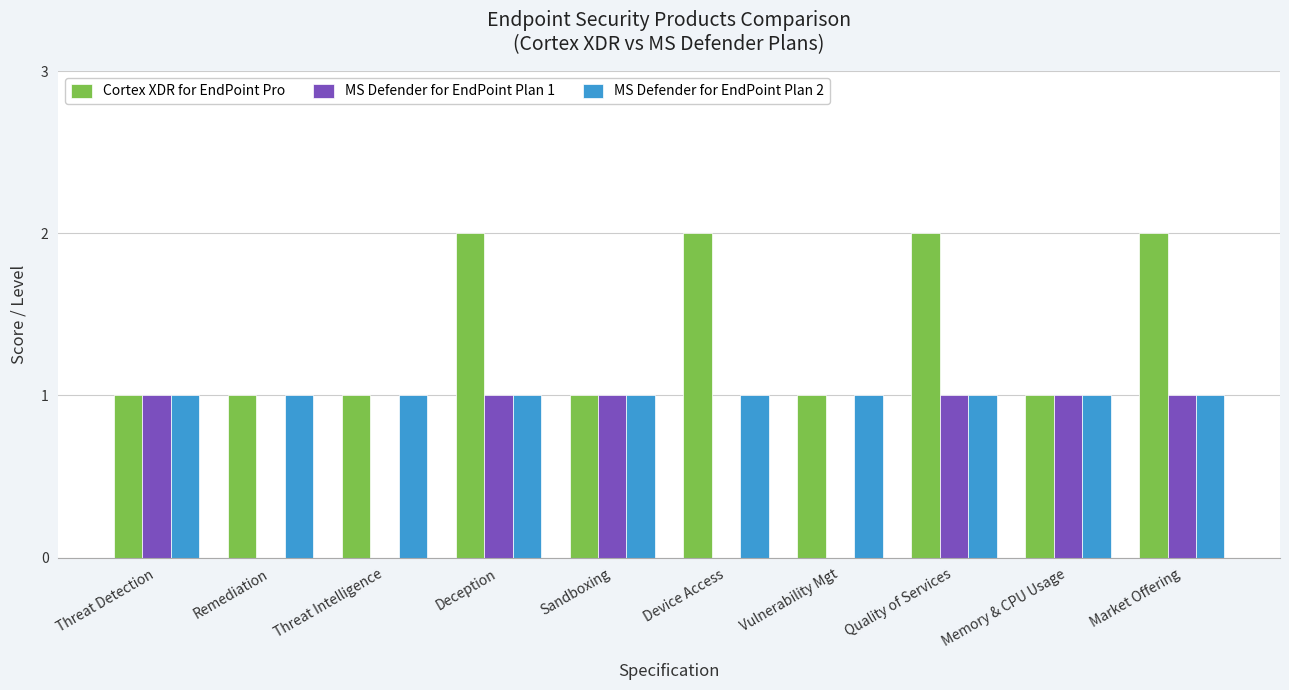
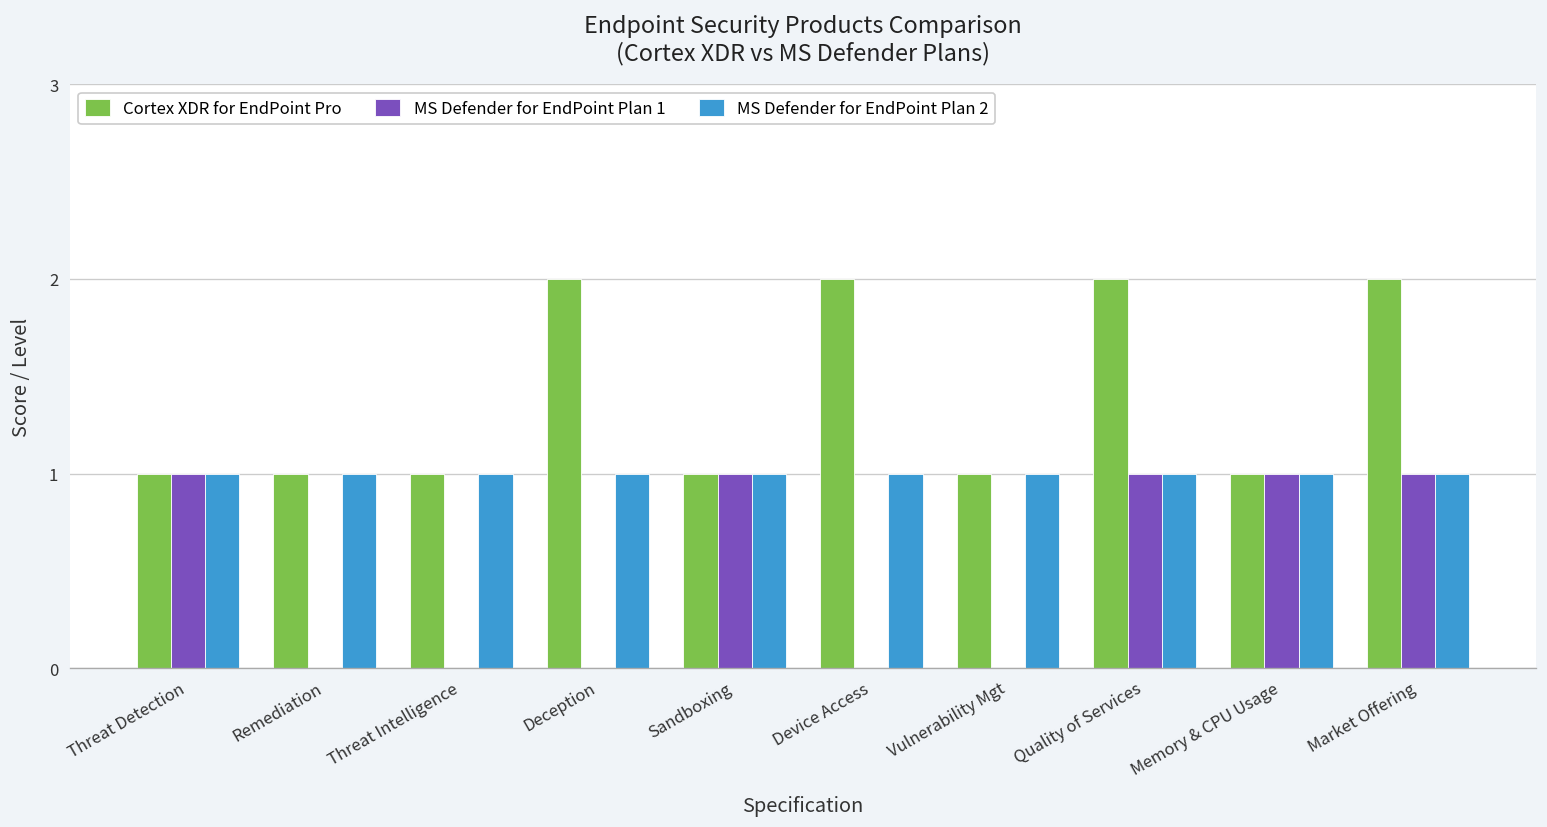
  {
    "Cortex XDR for EndPoint Pro": {
      "Threat Detection": 1,
      "Remediation": 1,
      "Threat Intelligence": 1,
      "Deception": 2,
      "Sandboxing": 1,
      "Device Access": 2,
      "Vulnerability Mgt": 1,
      "Quality of Services": 2,
      "Memory & CPU Usage": 1,
      "Market Offering": 2
    },
    "MS Defender for EndPoint Plan 1": {
      "Threat Detection": 1,
      "Remediation": 0,
      "Threat Intelligence": 0,
-     "Deception": 1,
+     "Deception": 0,
      "Sandboxing": 1,
      "Device Access": 0,
      "Vulnerability Mgt": 0,
      "Quality of Services": 1,
      "Memory & CPU Usage": 1,
      "Market Offering": 1
    },
    "MS Defender for EndPoint Plan 2": {
      "Threat Detection": 1,
      "Remediation": 1,
      "Threat Intelligence": 1,
      "Deception": 1,
      "Sandboxing": 1,
      "Device Access": 1,
      "Vulnerability Mgt": 1,
      "Quality of Services": 1,
      "Memory & CPU Usage": 1,
      "Market Offering": 1
    }
  }
